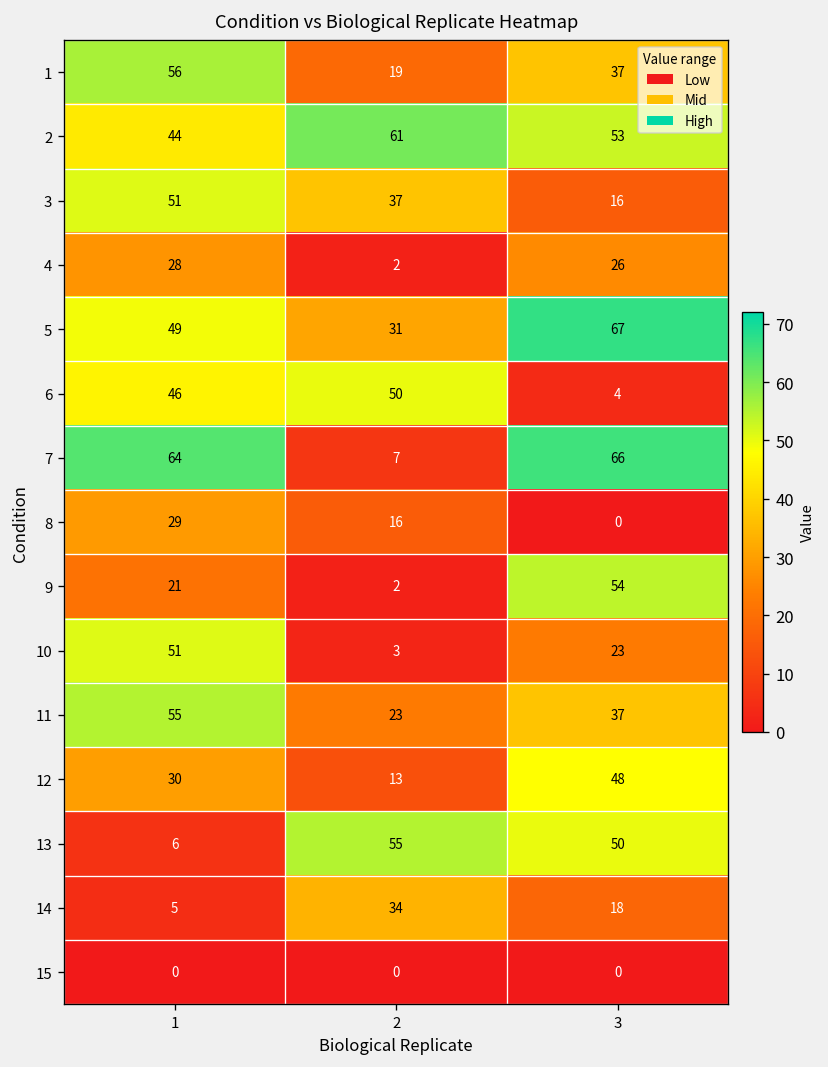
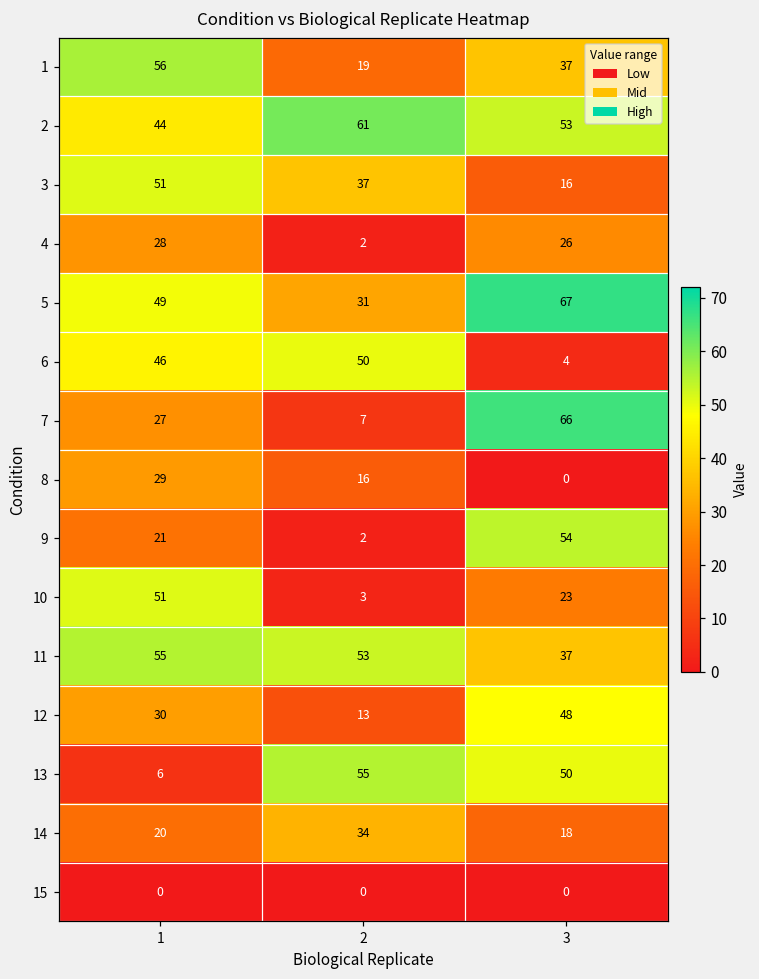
  {
    "1": {
      "1": 56,
      "2": 19,
      "3": 37
    },
    "2": {
      "1": 44,
      "2": 61,
      "3": 53
    },
    "3": {
      "1": 51,
      "2": 37,
      "3": 16
    },
    "4": {
      "1": 28,
      "2": 2,
      "3": 26
    },
    "5": {
      "1": 49,
      "2": 31,
      "3": 67
    },
    "6": {
      "1": 46,
      "2": 50,
      "3": 4
    },
    "7": {
-     "1": 64,
+     "1": 27,
      "2": 7,
      "3": 66
    },
    "8": {
      "1": 29,
      "2": 16,
      "3": 0
    },
    "9": {
      "1": 21,
      "2": 2,
      "3": 54
    },
    "10": {
      "1": 51,
      "2": 3,
      "3": 23
    },
    "11": {
      "1": 55,
-     "2": 23,
+     "2": 53,
      "3": 37
    },
    "12": {
      "1": 30,
      "2": 13,
      "3": 48
    },
    "13": {
      "1": 6,
      "2": 55,
      "3": 50
    },
    "14": {
-     "1": 5,
+     "1": 20,
      "2": 34,
      "3": 18
    },
    "15": {
      "1": 0,
      "2": 0,
      "3": 0
    }
  }
